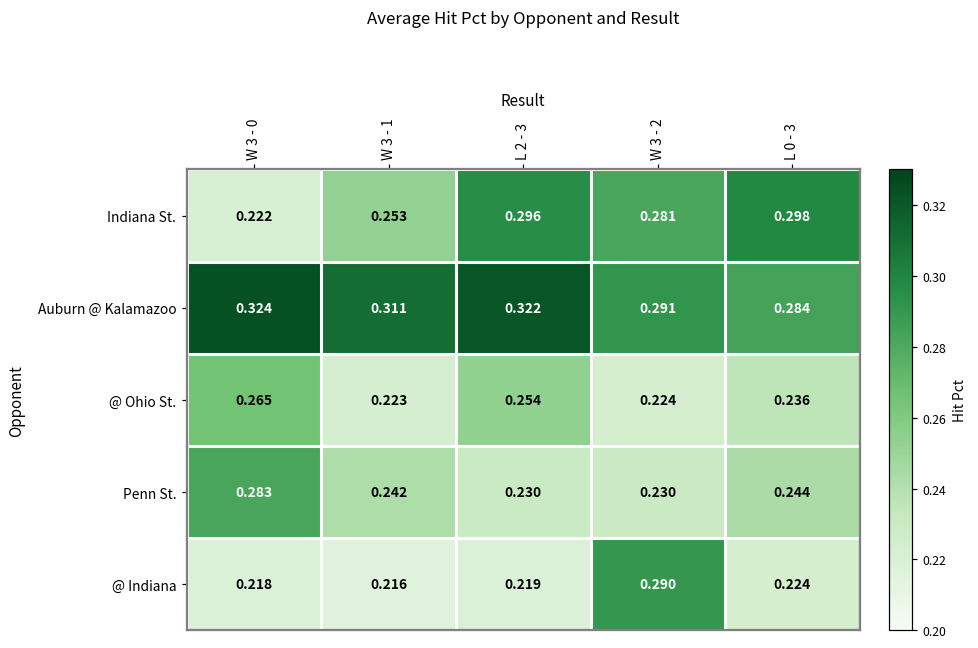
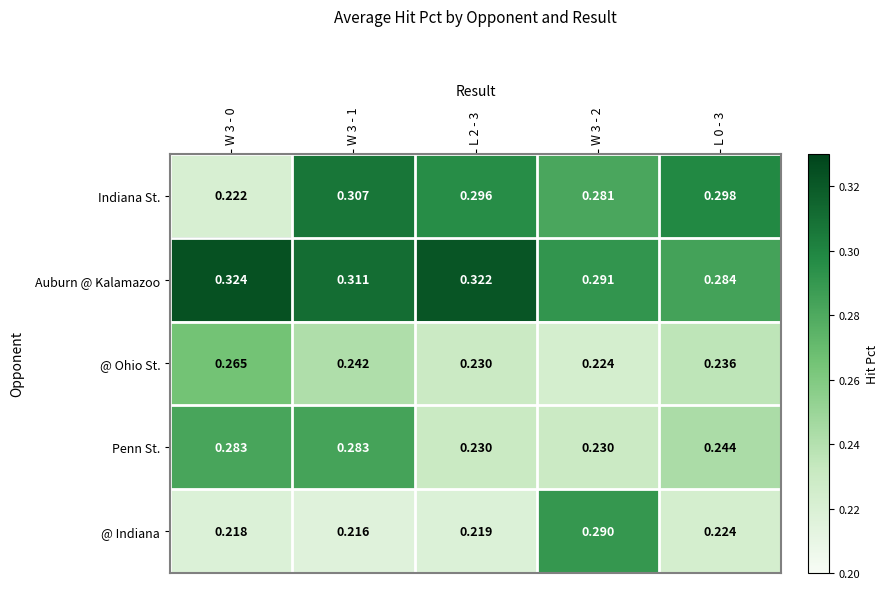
  {
    "Indiana St.": {
      "W 3 - 0": 0.222,
-     "W 3 - 1": 0.253,
+     "W 3 - 1": 0.307,
      "L 2 - 3": 0.296,
      "W 3 - 2": 0.281,
      "L 0 - 3": 0.298
    },
    "Auburn @ Kalamazoo": {
      "W 3 - 0": 0.324,
      "W 3 - 1": 0.311,
      "L 2 - 3": 0.322,
      "W 3 - 2": 0.291,
      "L 0 - 3": 0.284
    },
    "@ Ohio St.": {
      "W 3 - 0": 0.265,
-     "W 3 - 1": 0.223,
-     "L 2 - 3": 0.254,
+     "W 3 - 1": 0.242,
+     "L 2 - 3": 0.230,
      "W 3 - 2": 0.224,
      "L 0 - 3": 0.236
    },
    "Penn St.": {
      "W 3 - 0": 0.283,
-     "W 3 - 1": 0.242,
+     "W 3 - 1": 0.283,
      "L 2 - 3": 0.230,
      "W 3 - 2": 0.230,
      "L 0 - 3": 0.244
    },
    "@ Indiana": {
      "W 3 - 0": 0.218,
      "W 3 - 1": 0.216,
      "L 2 - 3": 0.219,
      "W 3 - 2": 0.290,
      "L 0 - 3": 0.224
    }
  }
